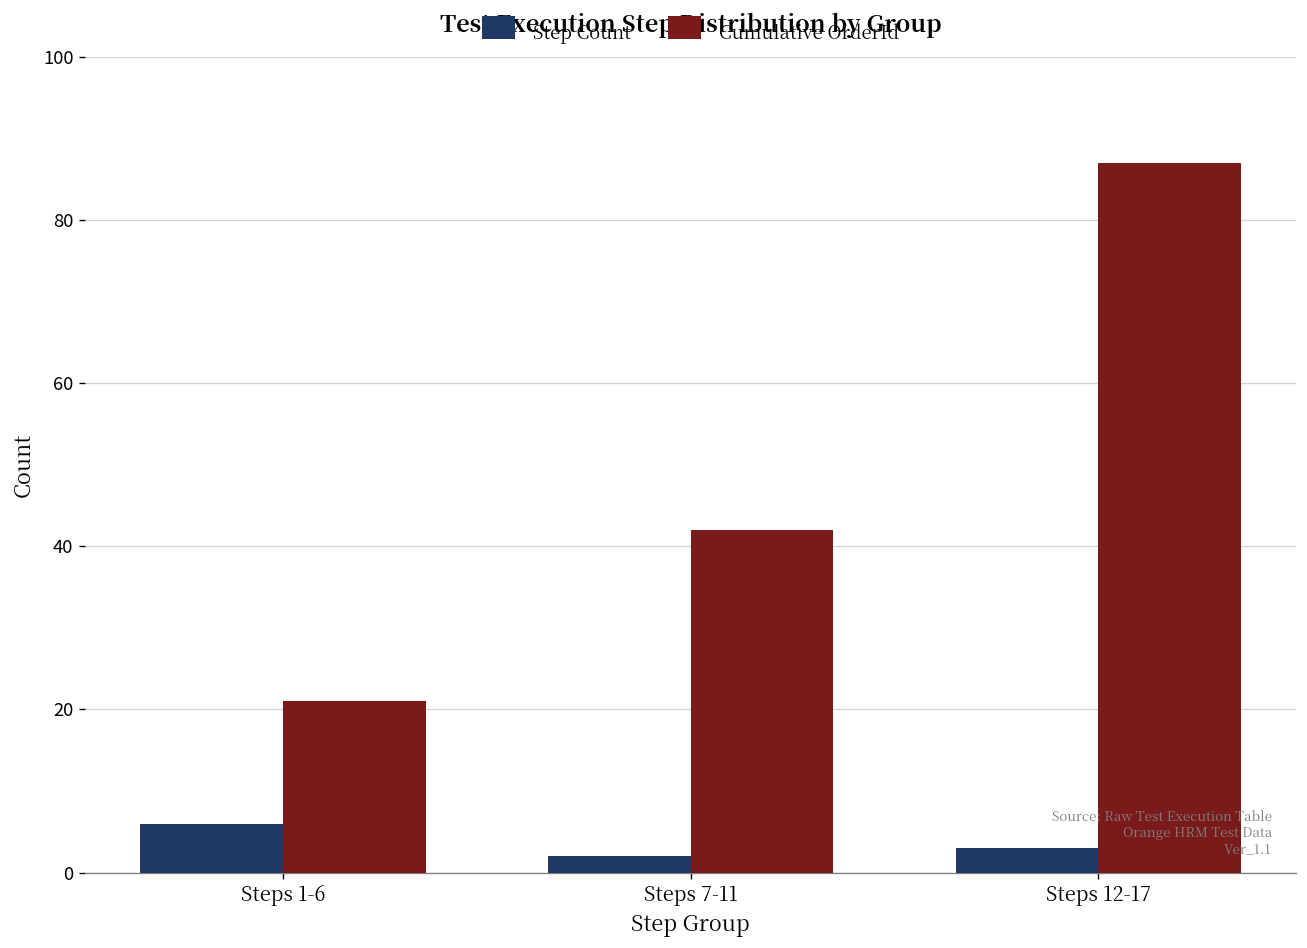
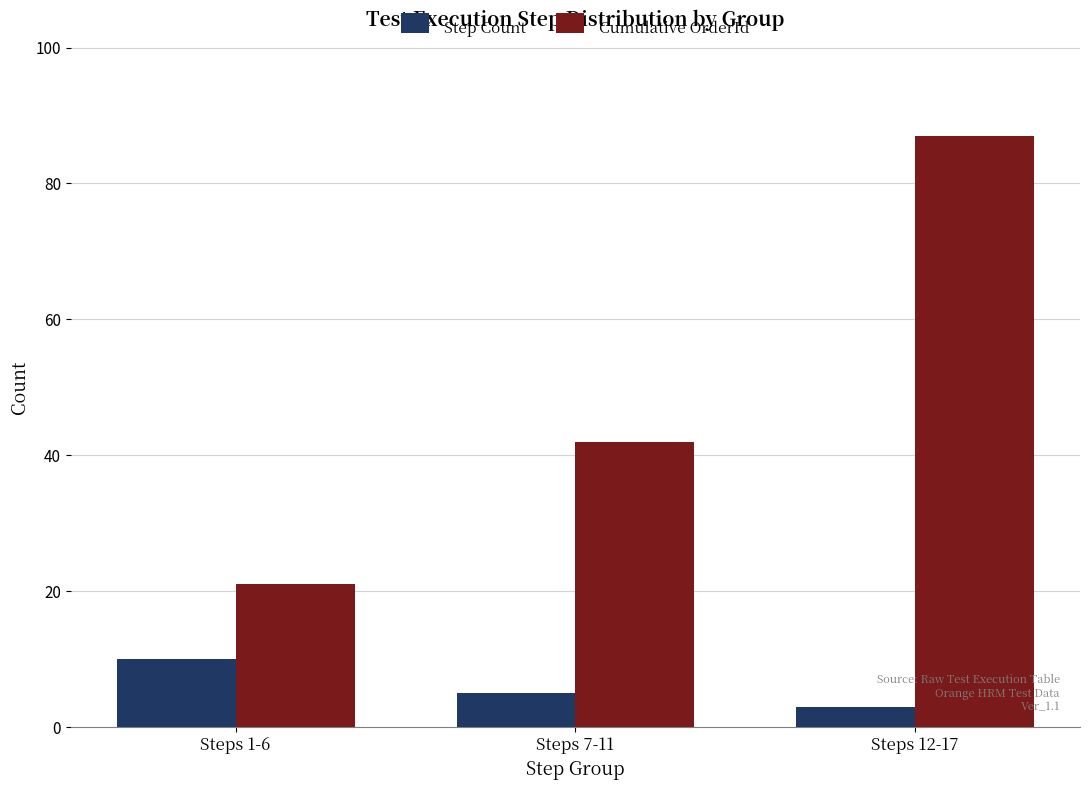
  {
    "Step Count": {
-     "Steps 1-6": 6,
-     "Steps 7-11": 2,
+     "Steps 1-6": 10,
+     "Steps 7-11": 5,
      "Steps 12-17": 3
    },
    "Cumulative OrderId": {
      "Steps 1-6": 21,
      "Steps 7-11": 42
    }
  }
